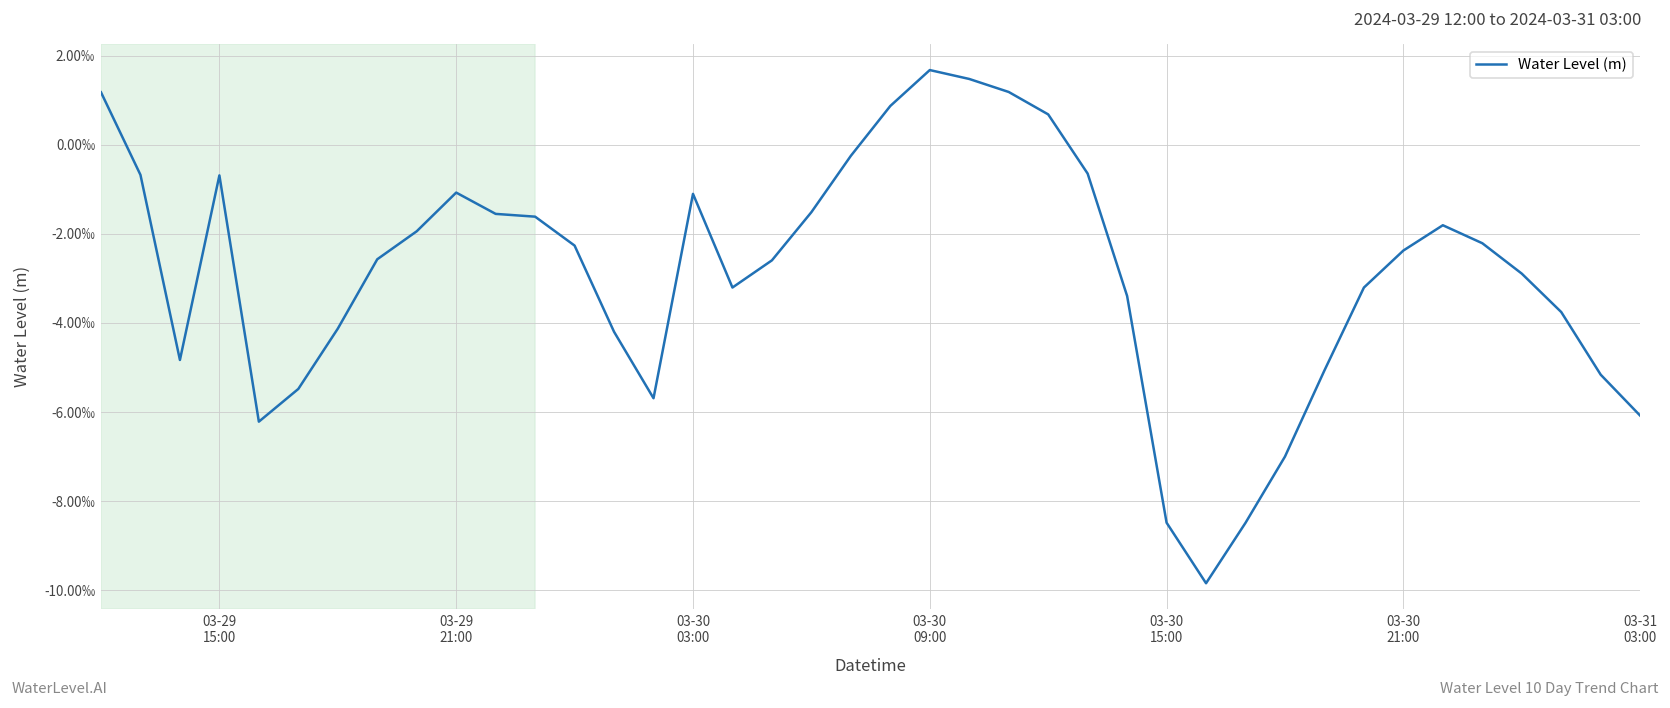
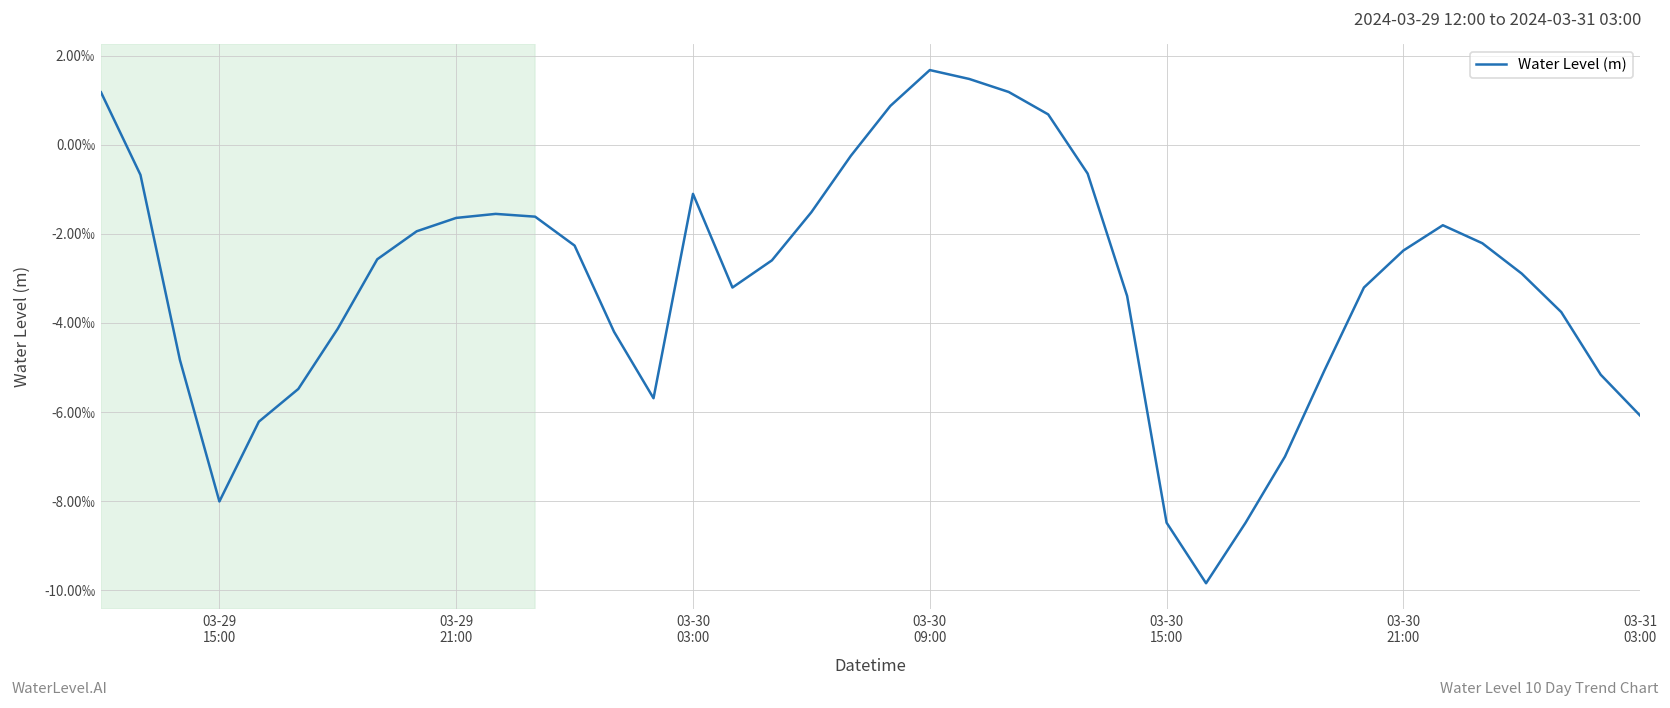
  {
-   "03-29 15:00": "-0.7‰",
-   "03-29 21:00": "-1.1‰",
+   "03-29 15:00": "-8.0‰",
+   "03-29 21:00": "-1.6‰",
    "03-30 03:00": "-1.1‰",
    "03-30 09:00": "1.7‰",
    "03-30 15:00": "-8.5‰",
    "03-30 21:00": "-2.4‰",
    "03-31 03:00": "-6.1‰"
  }
